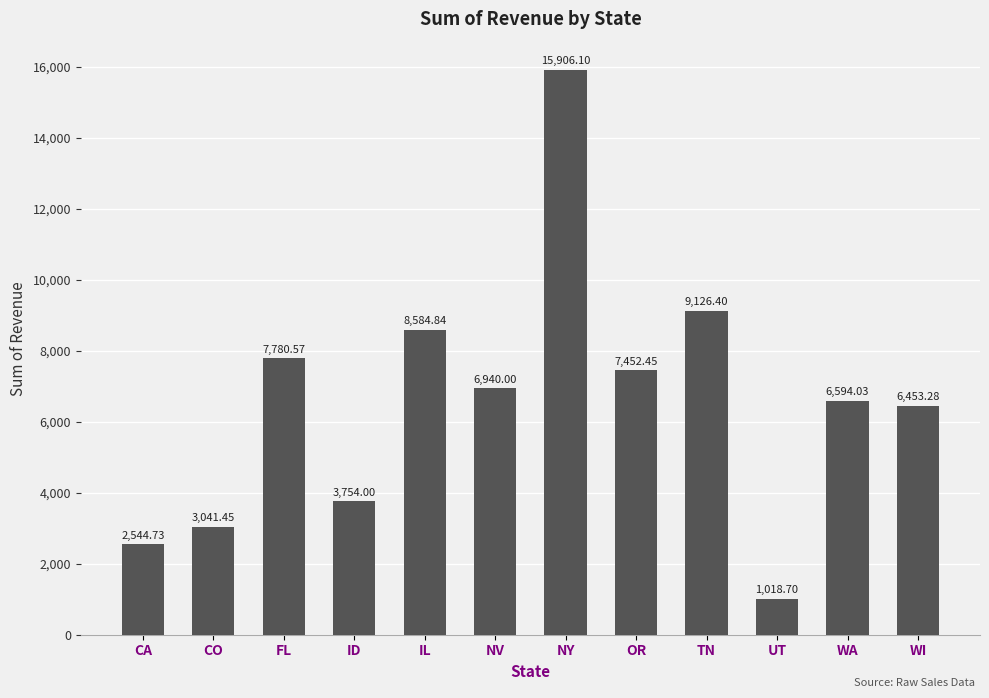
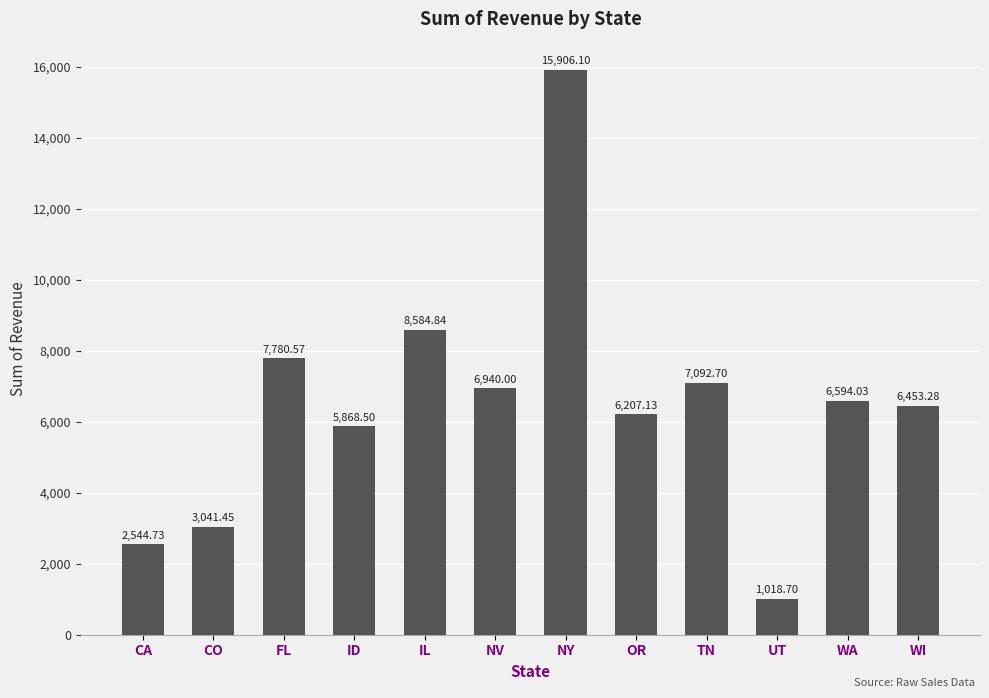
  {
    "CA": "2,544.73",
    "CO": "3,041.45",
    "FL": "7,780.57",
-   "ID": "3,754.00",
+   "ID": "5,868.50",
    "IL": "8,584.84",
    "NV": "6,940.00",
    "NY": "15,906.10",
-   "OR": "7,452.45",
-   "TN": "9,126.40",
+   "OR": "6,207.13",
+   "TN": "7,092.70",
    "UT": "1,018.70",
    "WA": "6,594.03",
    "WI": "6,453.28"
  }
